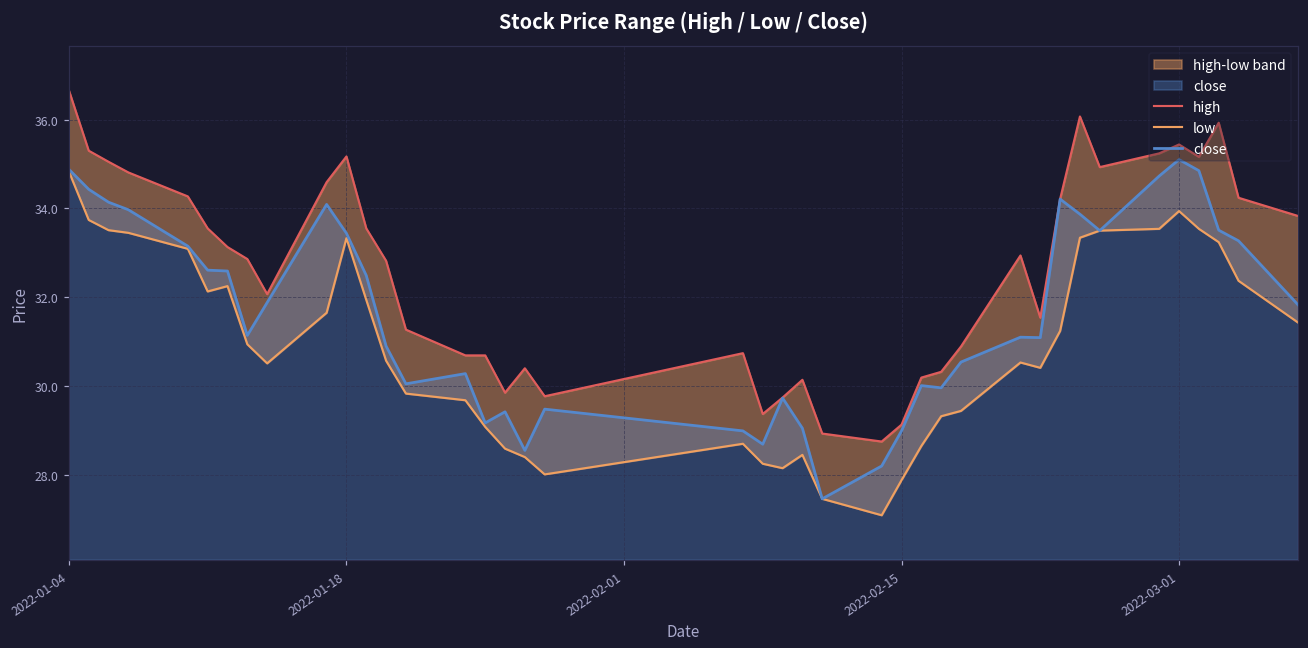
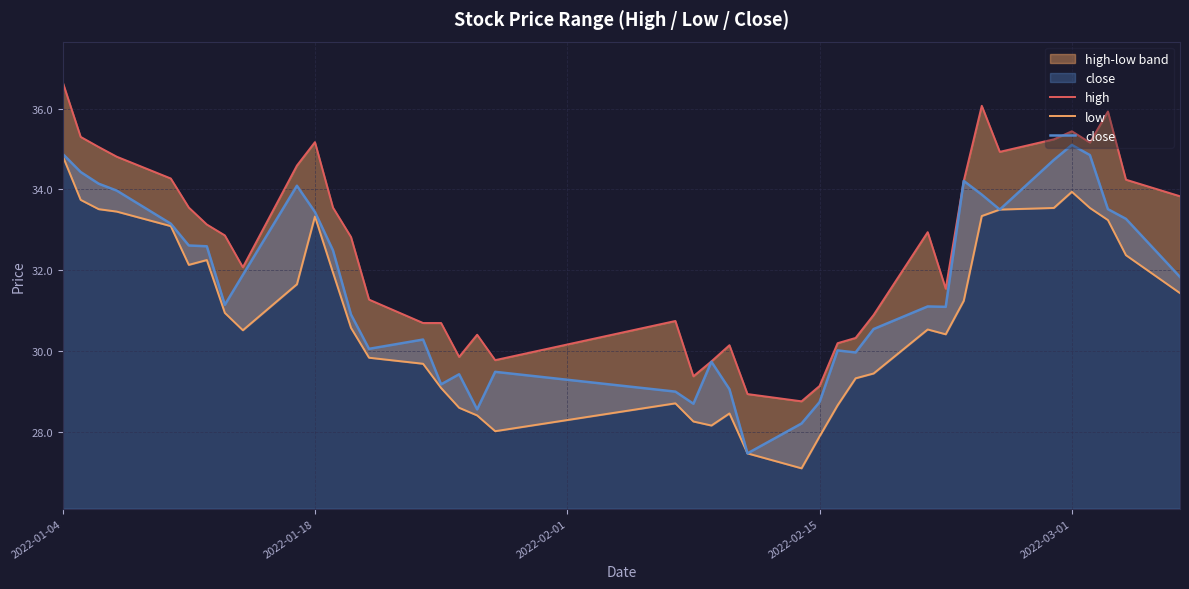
  {
    "close": {
      "2022-01-18": 33.4,
-     "2022-02-15": 29.0
+     "2022-02-15": 28.7
    }
  }
